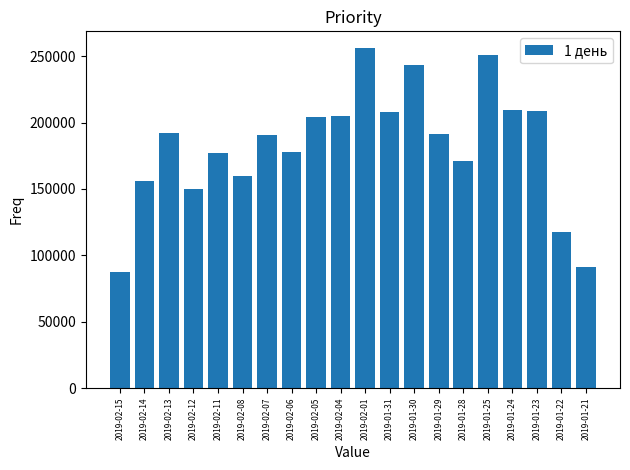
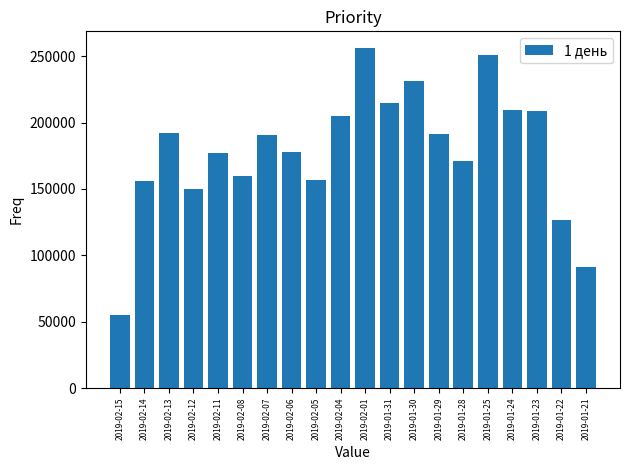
  {
-   "2019-02-15": 87000,
+   "2019-02-15": 55000,
    "2019-02-14": 156000,
    "2019-02-13": 192000,
    "2019-02-12": 150000,
    "2019-02-11": 177000,
    "2019-02-08": 159000,
    "2019-02-07": 190000,
    "2019-02-06": 178000,
-   "2019-02-05": 204000,
+   "2019-02-05": 157000,
    "2019-02-04": 205000,
    "2019-02-01": 256000,
-   "2019-01-31": 208000,
-   "2019-01-30": 243000,
+   "2019-01-31": 215000,
+   "2019-01-30": 231000,
    "2019-01-29": 192000,
    "2019-01-28": 171000,
    "2019-01-25": 251000,
    "2019-01-24": 209000,
    "2019-01-23": 208000,
-   "2019-01-22": 118000,
+   "2019-01-22": 127000,
    "2019-01-21": 91000
  }
